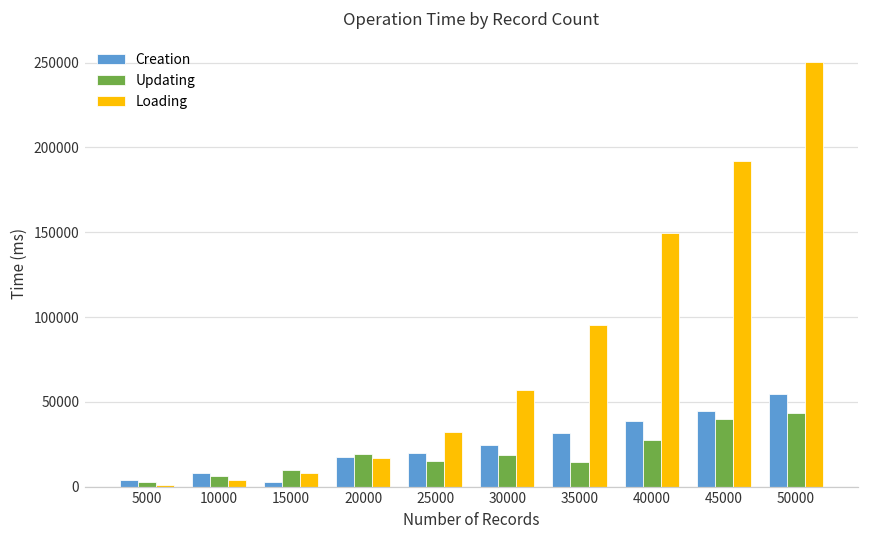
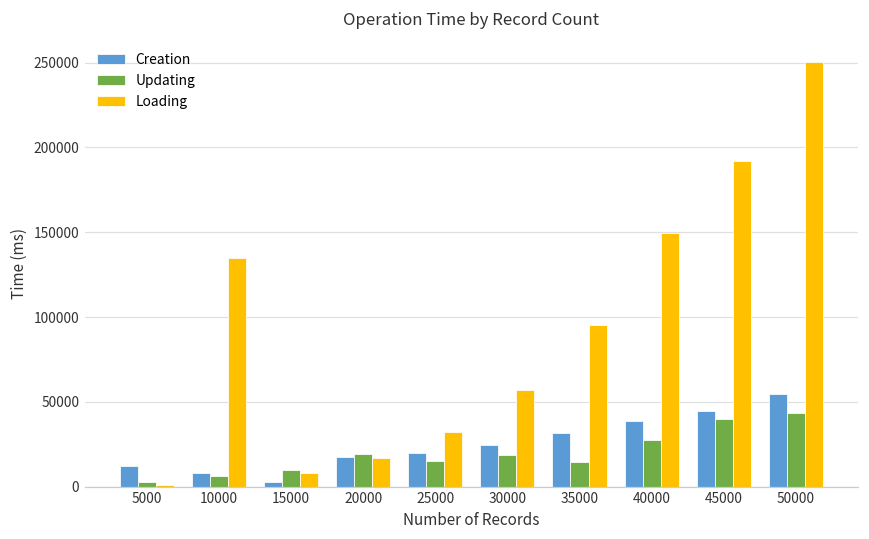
  {
    "Creation": {
-     "5000": 4000,
+     "5000": 12000,
      "10000": 8000,
      "15000": 3000,
      "20000": 17000,
      "25000": 20000,
      "30000": 24000,
      "35000": 31000,
      "40000": 39000,
      "45000": 45000,
      "50000": 55000
    },
    "Updating": {
      "5000": 3000,
      "10000": 7000,
      "15000": 10000,
      "20000": 19000,
      "25000": 15000,
      "30000": 19000,
      "35000": 15000,
      "40000": 27000,
      "45000": 40000,
      "50000": 44000
    },
    "Loading": {
-     "10000": 4000,
+     "10000": 135000,
      "15000": 8000,
      "20000": 17000,
      "25000": 32000,
      "30000": 57000,
      "35000": 96000,
      "40000": 150000,
      "45000": 192000,
      "50000": 250000
    }
  }
